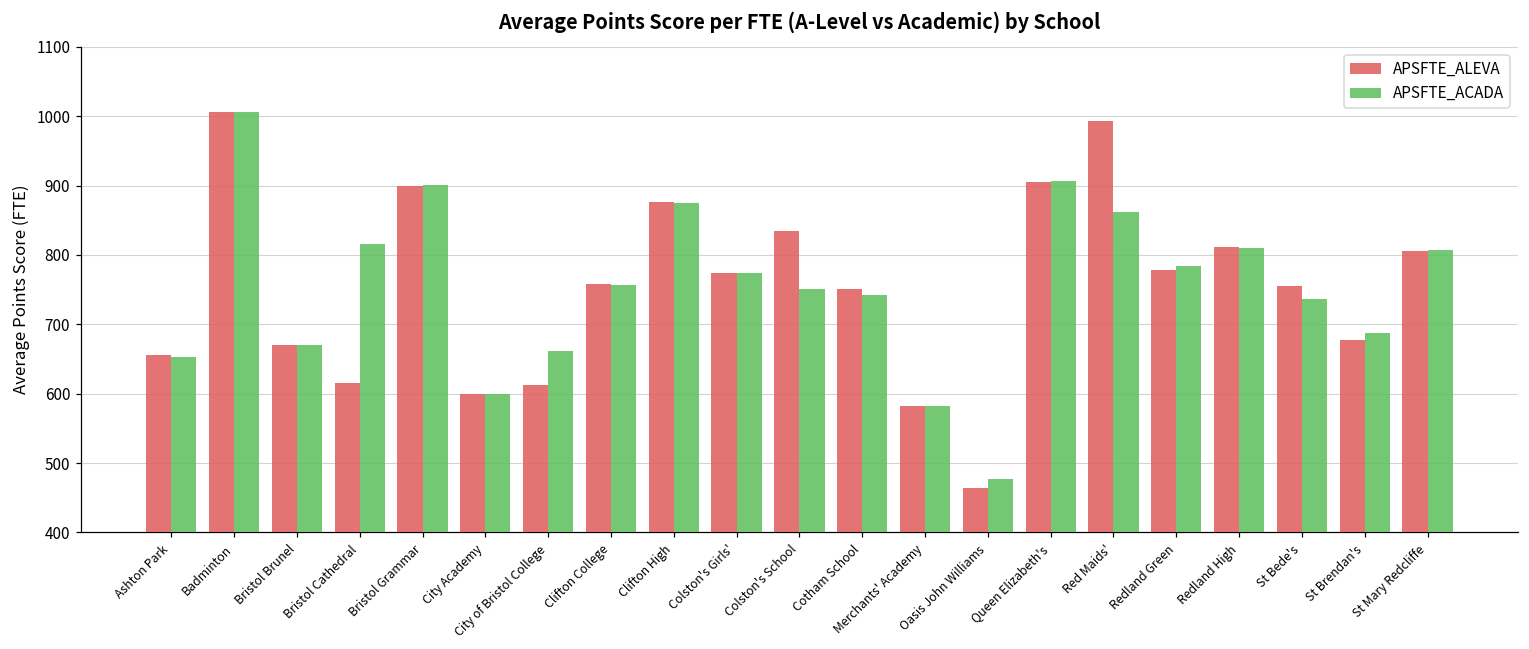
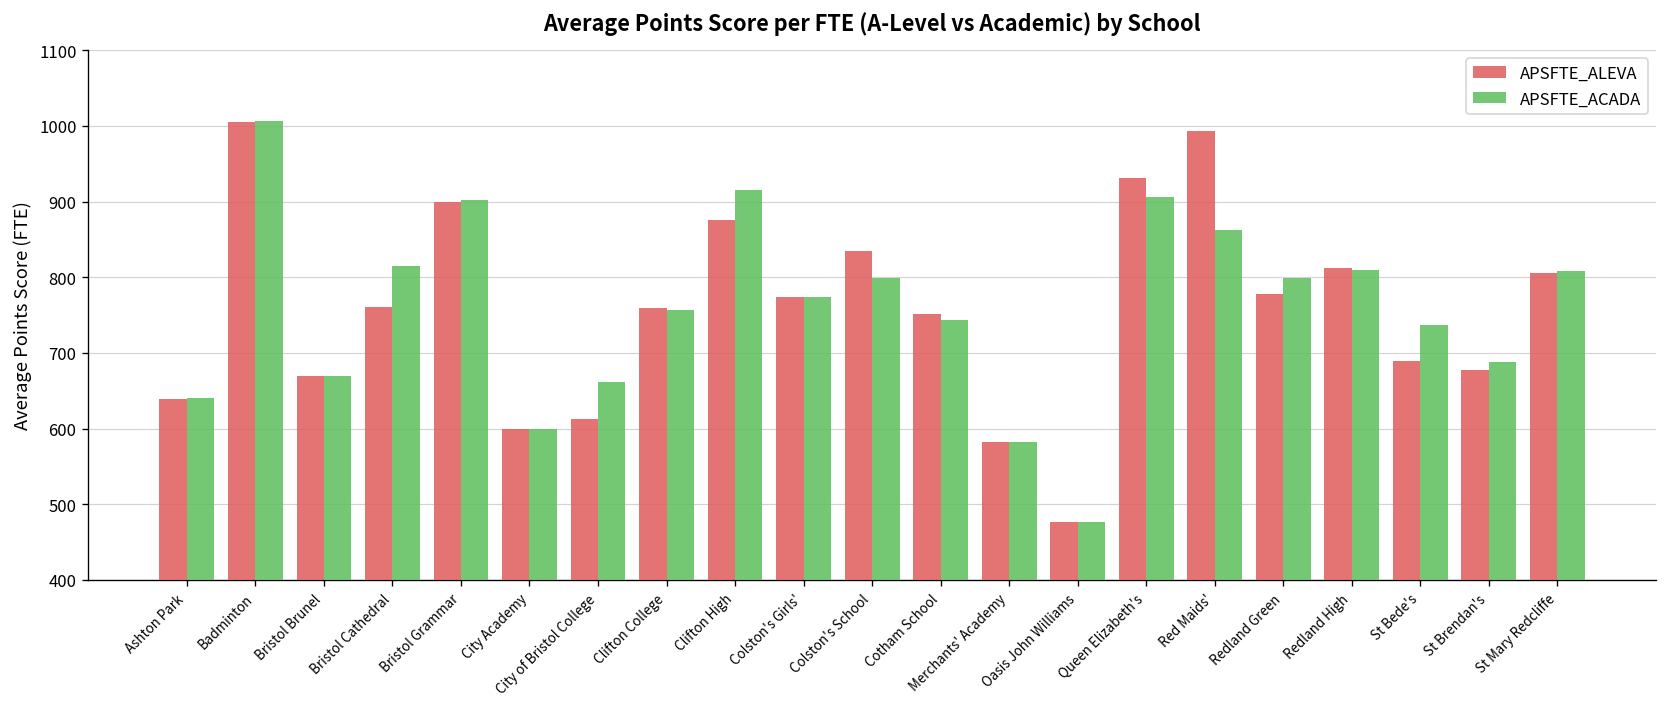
  {
    "APSFTE_ALEVA": {
-     "Ashton Park": 660,
+     "Ashton Park": 640,
      "Badminton": 1010,
      "Bristol Brunel": 670,
-     "Bristol Cathedral": 620,
+     "Bristol Cathedral": 760,
      "Bristol Grammar": 900,
      "City Academy": 600,
      "City of Bristol College": 610,
      "Clifton College": 760,
      "Clifton High": 880,
      "Colston's Girls'": 770,
      "Colston's School": 830,
      "Cotham School": 750,
      "Merchants' Academy": 580,
-     "Oasis John Williams": 460,
-     "Queen Elizabeth's": 900,
+     "Oasis John Williams": 480,
+     "Queen Elizabeth's": 930,
      "Red Maids'": 990,
      "Redland Green": 780,
      "Redland High": 810,
-     "St Bede's": 760,
+     "St Bede's": 690,
      "St Brendan's": 680,
      "St Mary Redcliffe": 810
    },
    "APSFTE_ACADA": {
-     "Ashton Park": 650,
+     "Ashton Park": 640,
      "Badminton": 1010,
      "Bristol Brunel": 670,
      "Bristol Cathedral": 820,
      "Bristol Grammar": 900,
      "City Academy": 600,
      "City of Bristol College": 660,
      "Clifton College": 760,
-     "Clifton High": 880,
+     "Clifton High": 920,
      "Colston's Girls'": 770,
-     "Colston's School": 750,
+     "Colston's School": 800,
      "Cotham School": 740,
      "Merchants' Academy": 580,
      "Oasis John Williams": 480,
      "Queen Elizabeth's": 910,
      "Red Maids'": 860,
-     "Redland Green": 780,
+     "Redland Green": 800,
      "Redland High": 810,
      "St Bede's": 740,
      "St Brendan's": 690,
      "St Mary Redcliffe": 810
    }
  }
